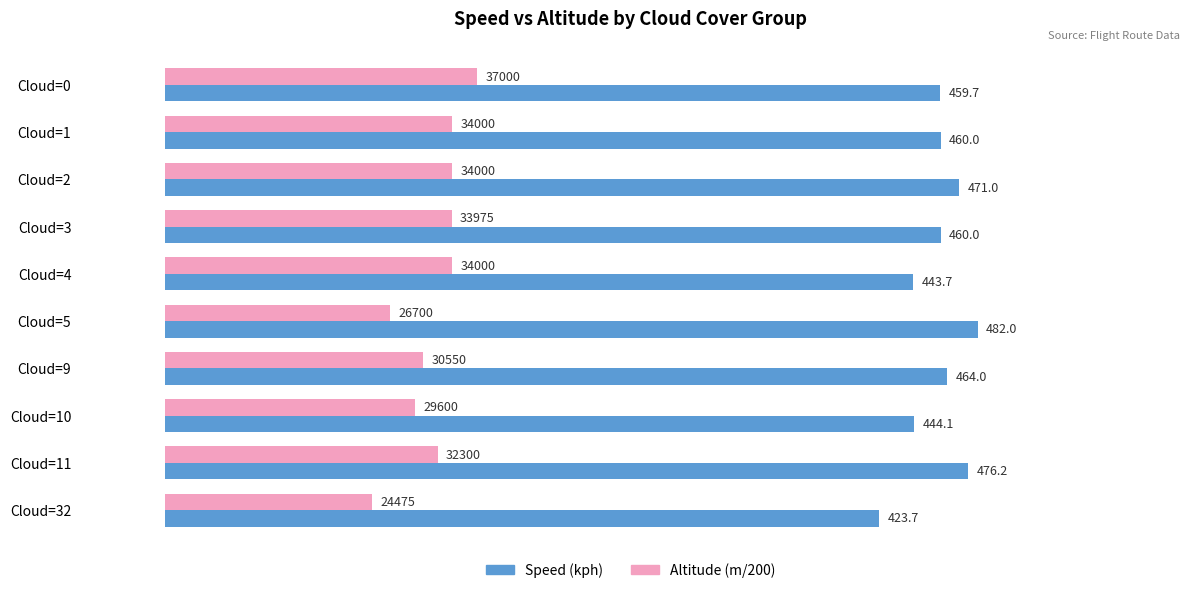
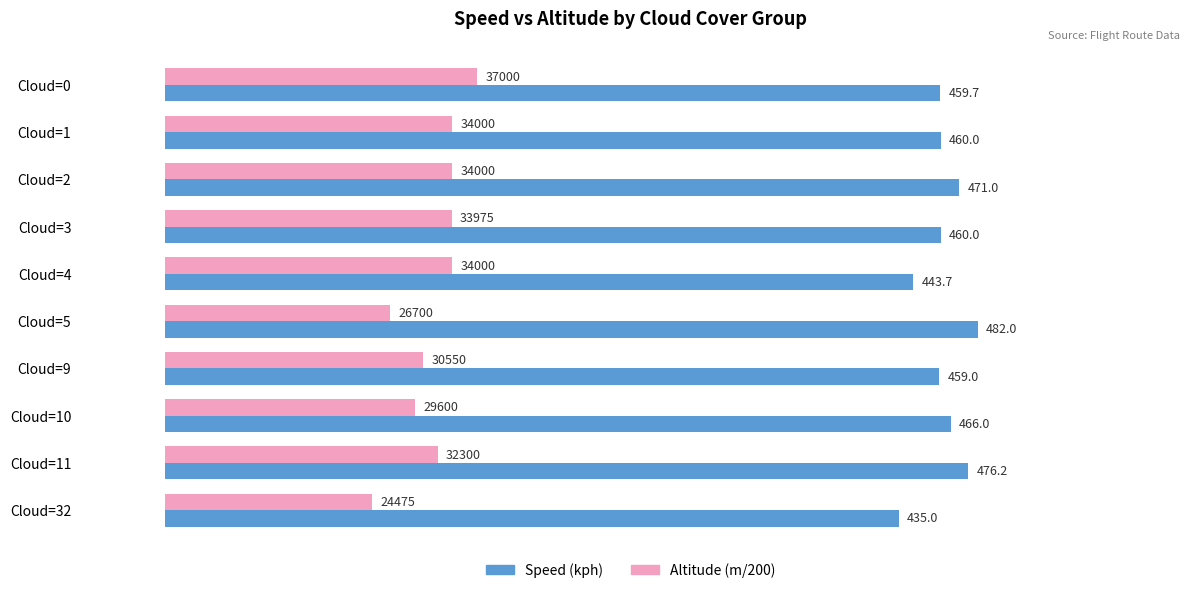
  {
    "Speed (kph)": {
      "Cloud=0": 459.7,
      "Cloud=1": 460.0,
      "Cloud=2": 471.0,
      "Cloud=3": 460.0,
      "Cloud=4": 443.7,
      "Cloud=5": 482.0,
-     "Cloud=9": 464.0,
-     "Cloud=10": 444.1,
+     "Cloud=9": 459.0,
+     "Cloud=10": 466.0,
      "Cloud=11": 476.2,
-     "Cloud=32": 423.7
+     "Cloud=32": 435.0
    }
  }
